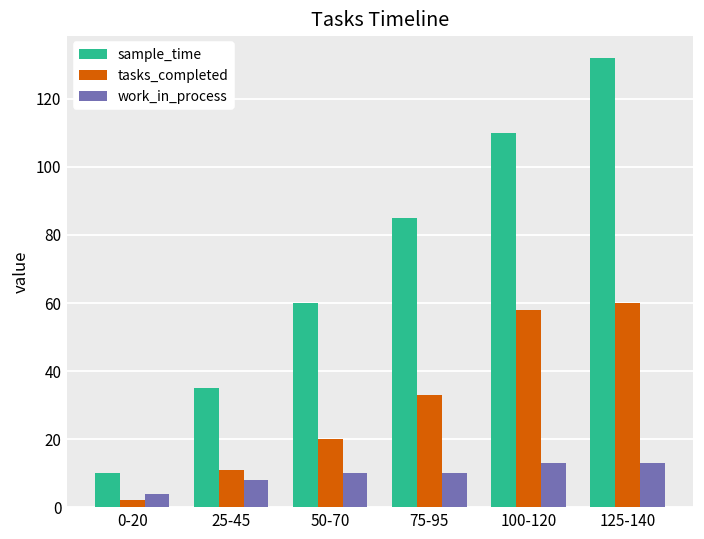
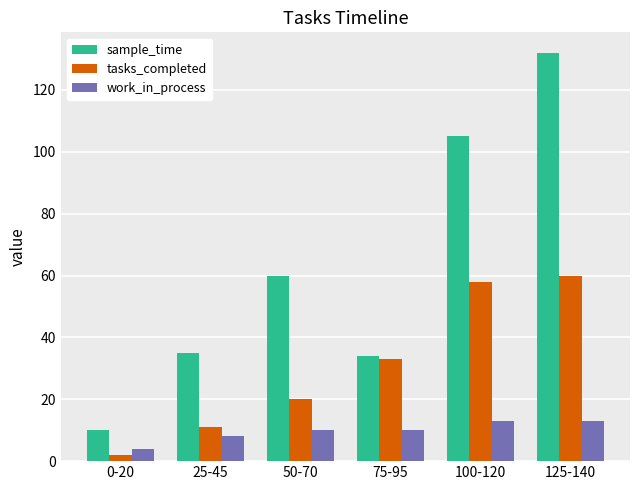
  {
    "sample_time": {
      "0-20": 10,
      "25-45": 35,
      "50-70": 60,
-     "75-95": 85,
-     "100-120": 110,
+     "75-95": 34,
+     "100-120": 105,
      "125-140": 132
    },
    "tasks_completed": {
      "0-20": 2,
      "25-45": 11,
      "50-70": 20,
      "75-95": 33,
      "100-120": 58,
      "125-140": 60
    },
    "work_in_process": {
      "0-20": 4,
      "25-45": 8,
      "50-70": 10,
      "75-95": 10,
      "100-120": 13,
      "125-140": 13
    }
  }
